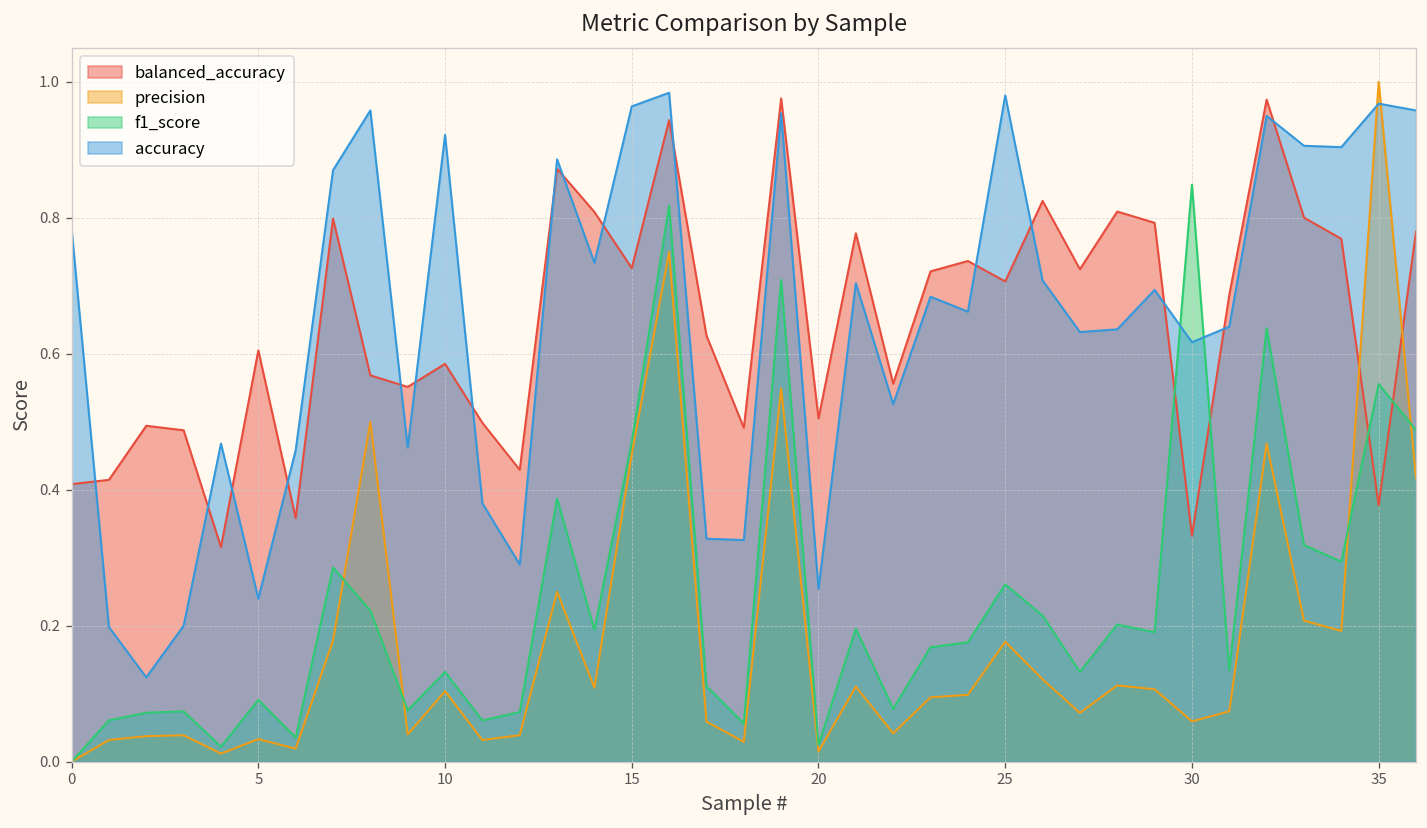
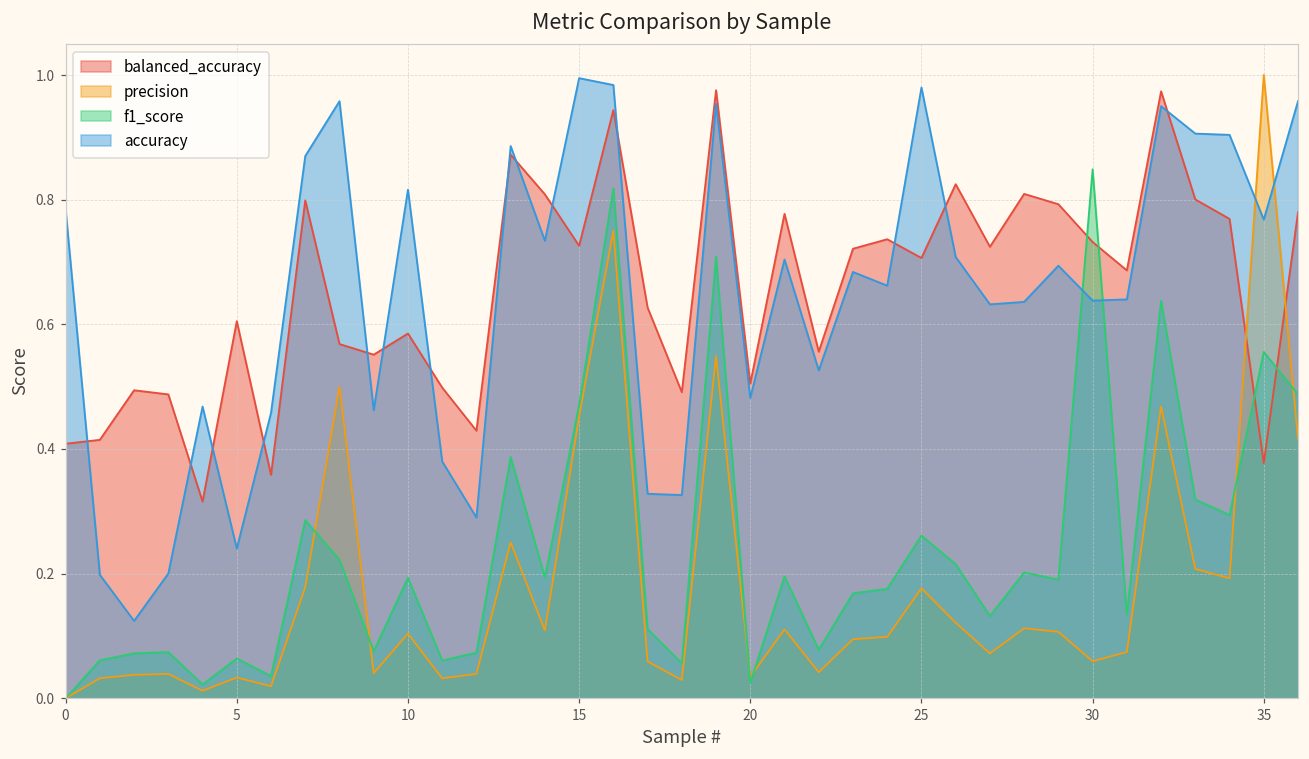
  {
    "balanced_accuracy": {
      "0": 0.41,
      "5": 0.60,
      "10": 0.59,
      "15": 0.73,
      "20": 0.50,
      "25": 0.71,
-     "30": 0.33,
+     "30": 0.73,
      "35": 0.38
    },
    "precision": {
      "5": 0.03,
      "10": 0.10,
      "15": 0.45,
-     "20": 0.01,
+     "20": 0.03,
      "25": 0.18,
      "30": 0.06,
      "35": 1.00
    },
    "f1_score": {
-     "5": 0.09,
-     "10": 0.13,
+     "5": 0.06,
+     "10": 0.19,
      "15": 0.47,
      "20": 0.02,
      "25": 0.26,
      "30": 0.85,
      "35": 0.56
    },
    "accuracy": {
      "0": 0.78,
      "5": 0.24,
-     "10": 0.92,
-     "15": 0.96,
-     "20": 0.25,
+     "10": 0.82,
+     "15": 1.00,
+     "20": 0.48,
      "25": 0.98,
-     "30": 0.62,
-     "35": 0.97
+     "30": 0.64,
+     "35": 0.77
    }
  }
